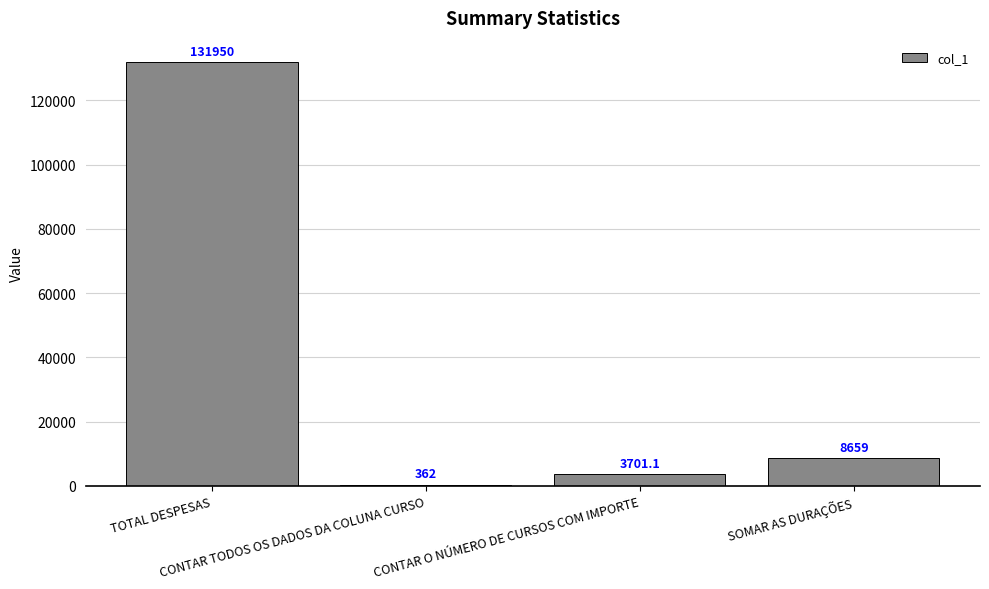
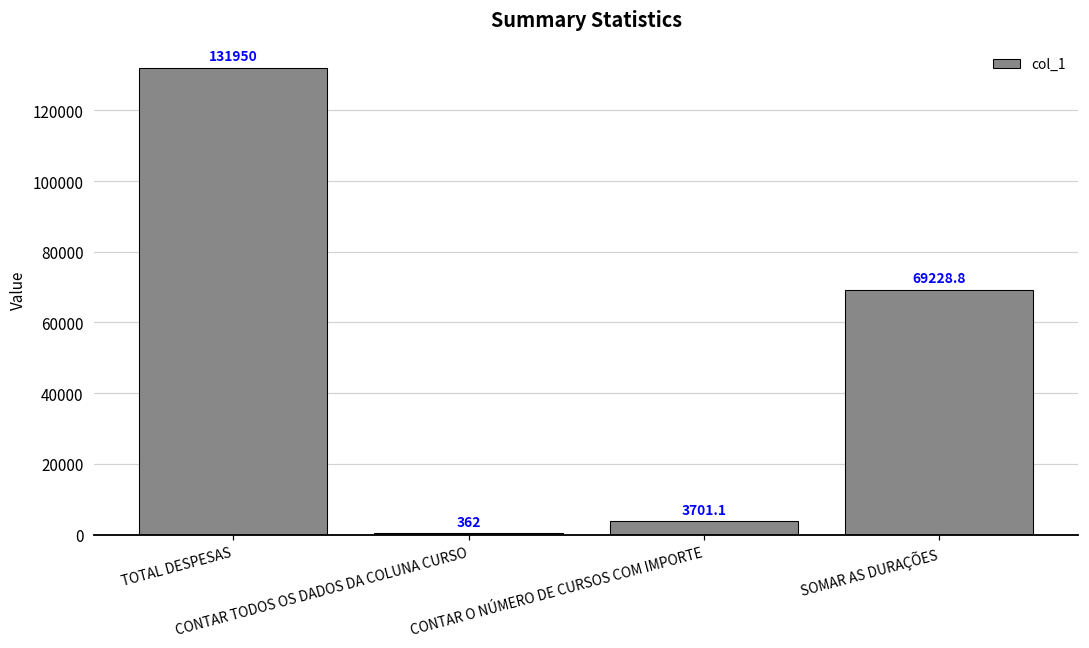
  {
    "TOTAL DESPESAS": 131950,
    "CONTAR TODOS OS DADOS DA COLUNA CURSO": 362,
    "CONTAR O NÚMERO DE CURSOS COM IMPORTE": 3701.1,
-   "SOMAR AS DURAÇÕES": 8659
+   "SOMAR AS DURAÇÕES": 69228.8
  }
